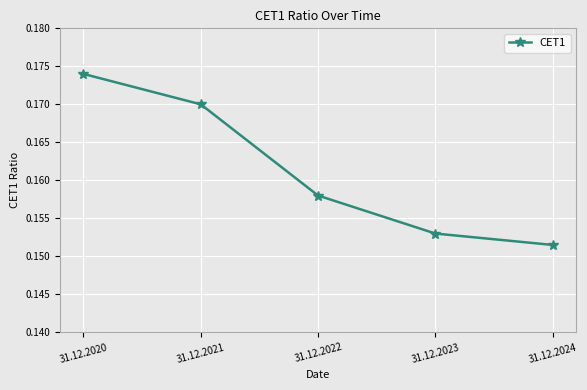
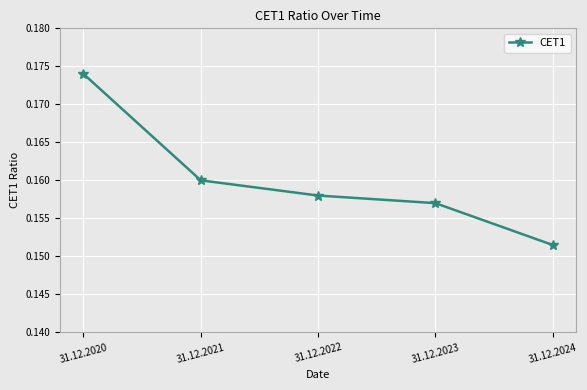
  {
    "31.12.2020": 0.174,
-   "31.12.2021": 0.17,
+   "31.12.2021": 0.16,
    "31.12.2022": 0.158,
-   "31.12.2023": 0.153,
+   "31.12.2023": 0.157,
    "31.12.2024": 0.152
  }
